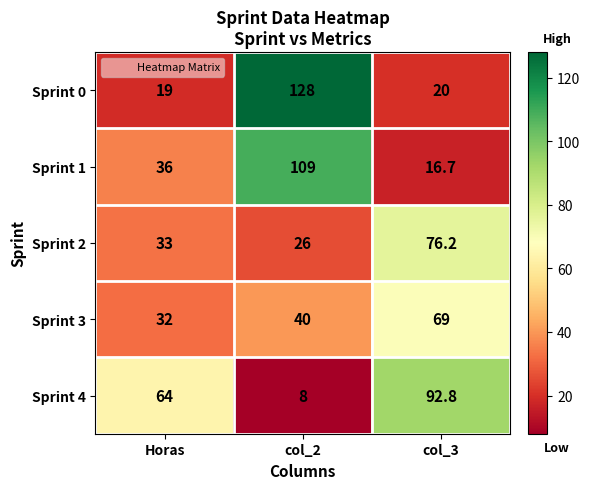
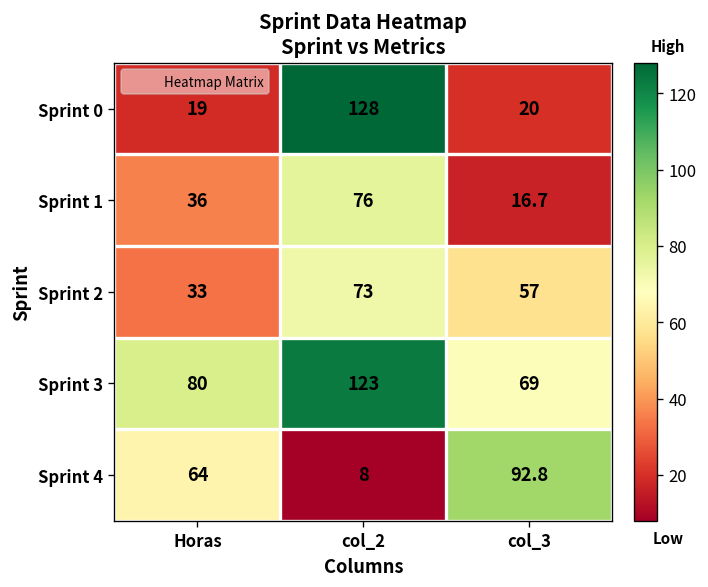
  {
    "Sprint 0": {
      "Horas": 19,
      "col_2": 128,
      "col_3": 20
    },
    "Sprint 1": {
      "Horas": 36,
-     "col_2": 109,
+     "col_2": 76,
      "col_3": 16.7
    },
    "Sprint 2": {
      "Horas": 33,
-     "col_2": 26,
-     "col_3": 76.2
+     "col_2": 73,
+     "col_3": 57
    },
    "Sprint 3": {
-     "Horas": 32,
-     "col_2": 40,
+     "Horas": 80,
+     "col_2": 123,
      "col_3": 69
    },
    "Sprint 4": {
      "Horas": 64,
      "col_2": 8,
      "col_3": 92.8
    }
  }
